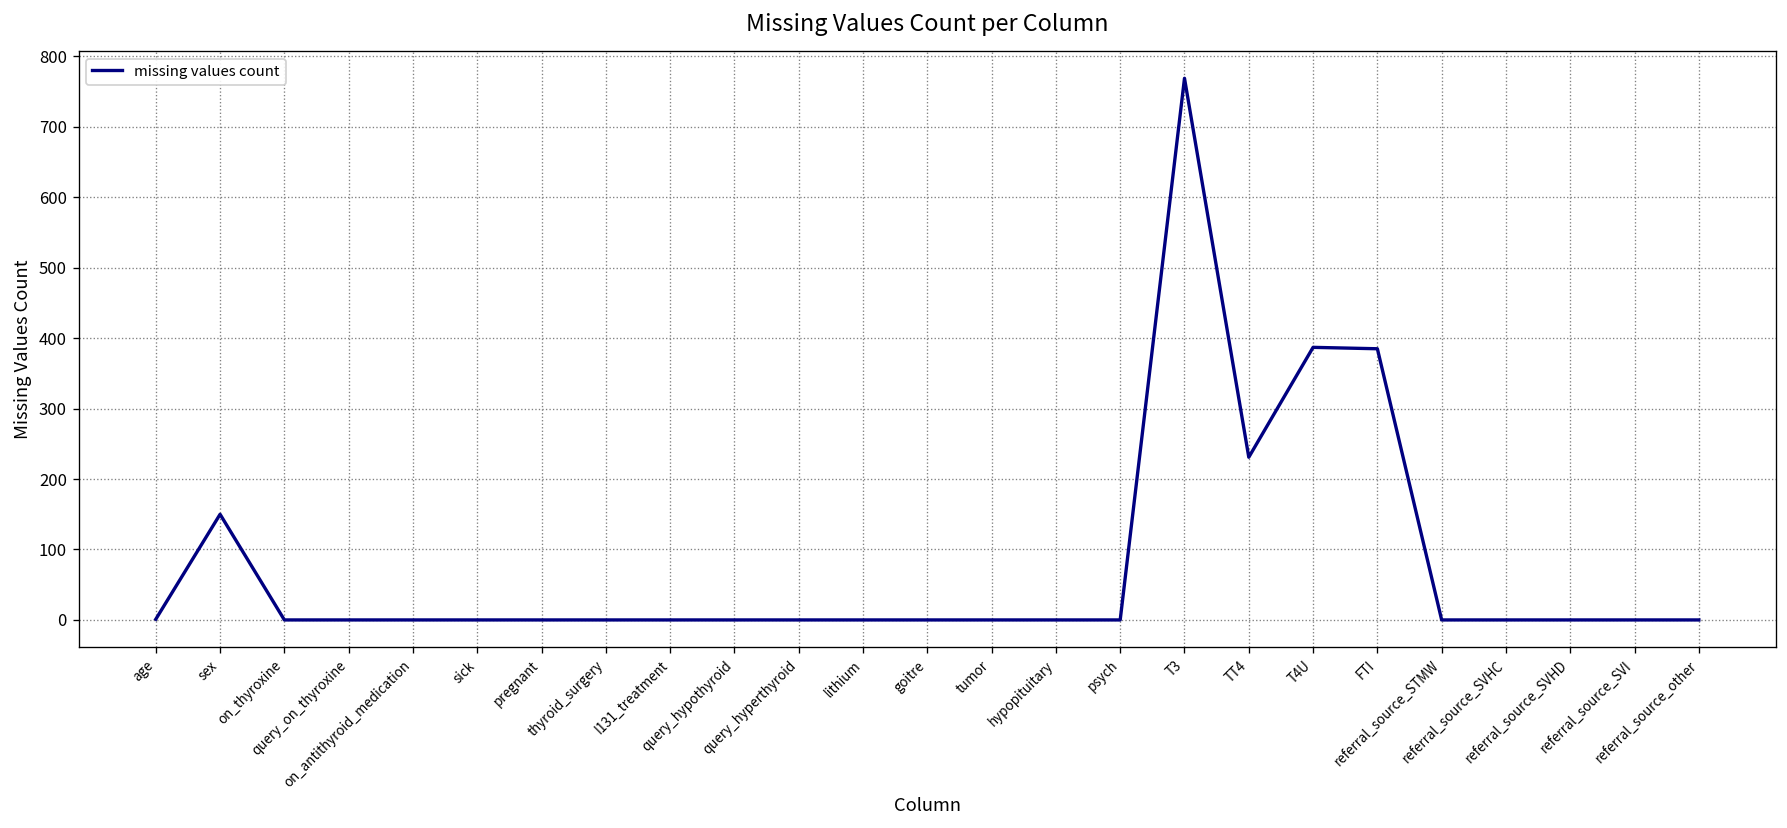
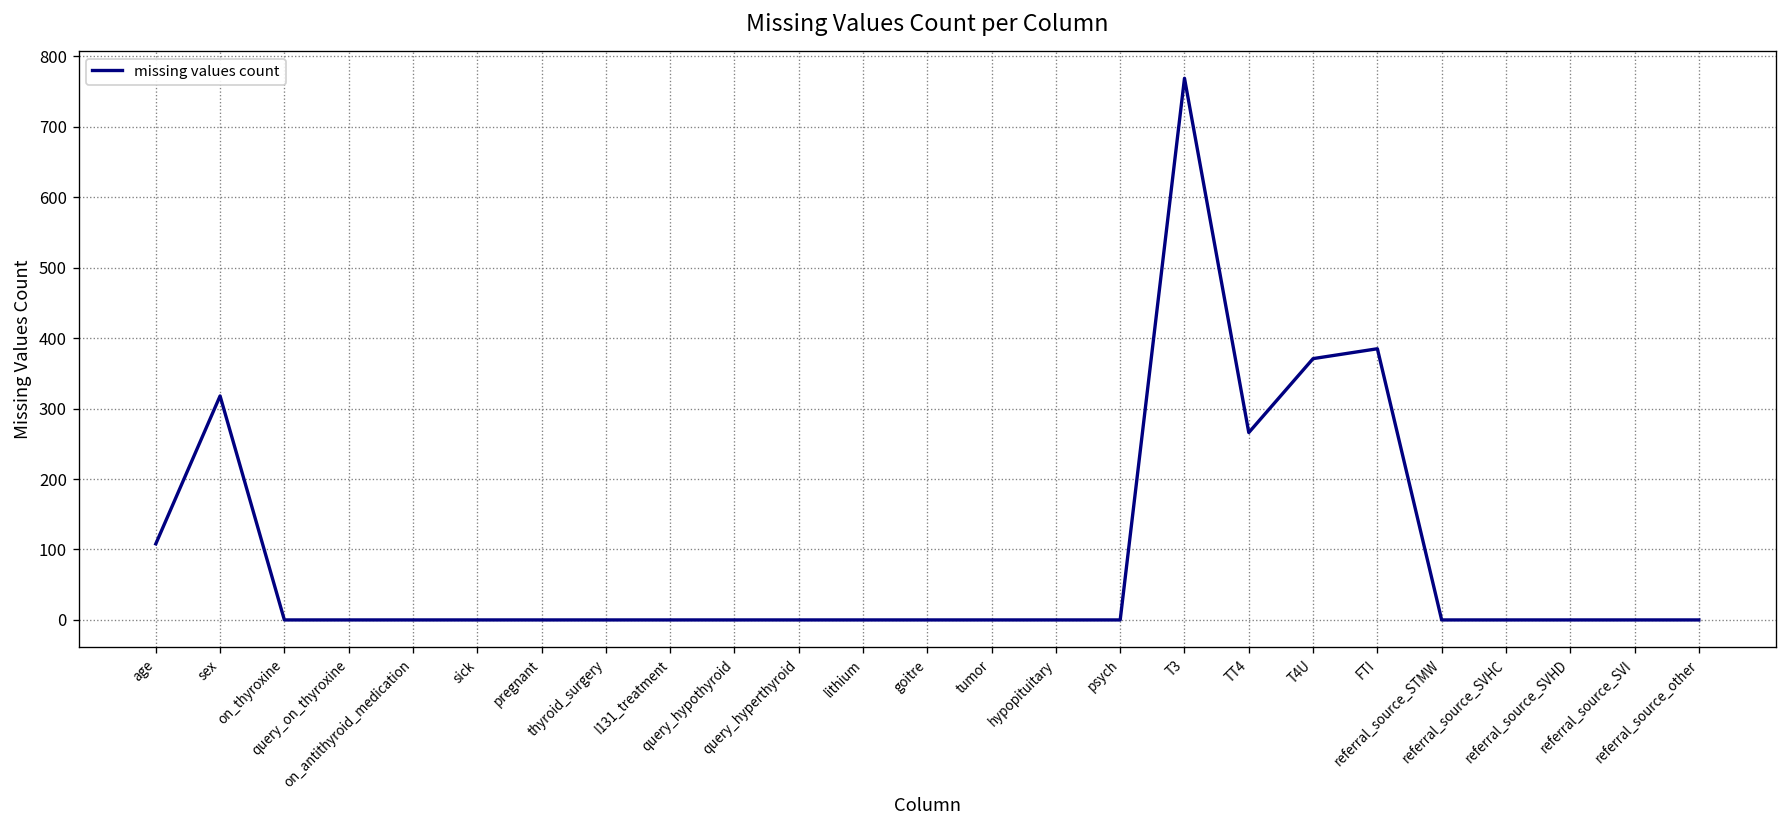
  {
-   "age": 0,
-   "sex": 150,
+   "age": 110,
+   "sex": 320,
    "on_thyroxine": 0,
    "query_on_thyroxine": 0,
    "on_antithyroid_medication": 0,
    "sick": 0,
    "pregnant": 0,
    "thyroid_surgery": 0,
    "I131_treatment": 0,
    "query_hypothyroid": 0,
    "query_hyperthyroid": 0,
    "lithium": 0,
    "goitre": 0,
    "tumor": 0,
    "hypopituitary": 0,
    "psych": 0,
    "T3": 770,
-   "TT4": 230,
-   "T4U": 390,
+   "TT4": 270,
+   "T4U": 370,
    "FTI": 390,
    "referral_source_STMW": 0,
    "referral_source_SVHC": 0,
    "referral_source_SVHD": 0,
    "referral_source_SVI": 0,
    "referral_source_other": 0
  }
